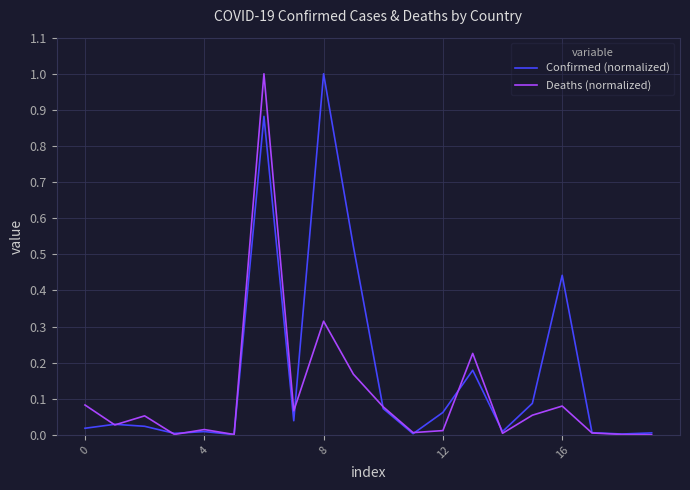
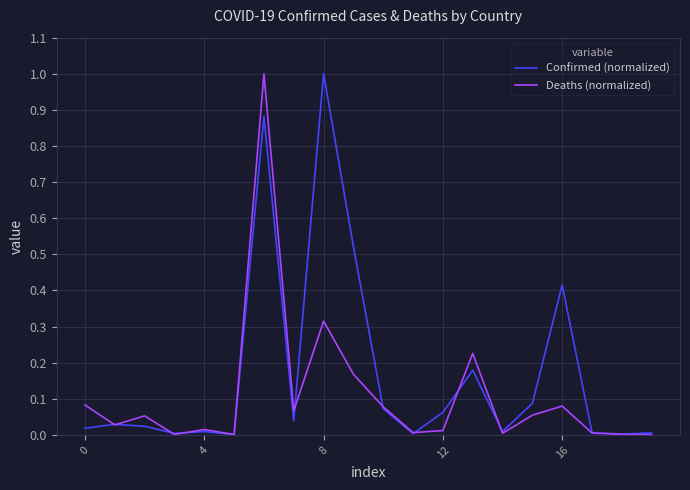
  {
    "Confirmed (normalized)": {
      "0": 0.02,
      "8": 1.00,
      "12": 0.06,
-     "16": 0.44
+     "16": 0.42
    },
    "Deaths (normalized)": {
      "0": 0.08,
      "8": 0.31,
      "12": 0.01,
      "16": 0.08
    }
  }
